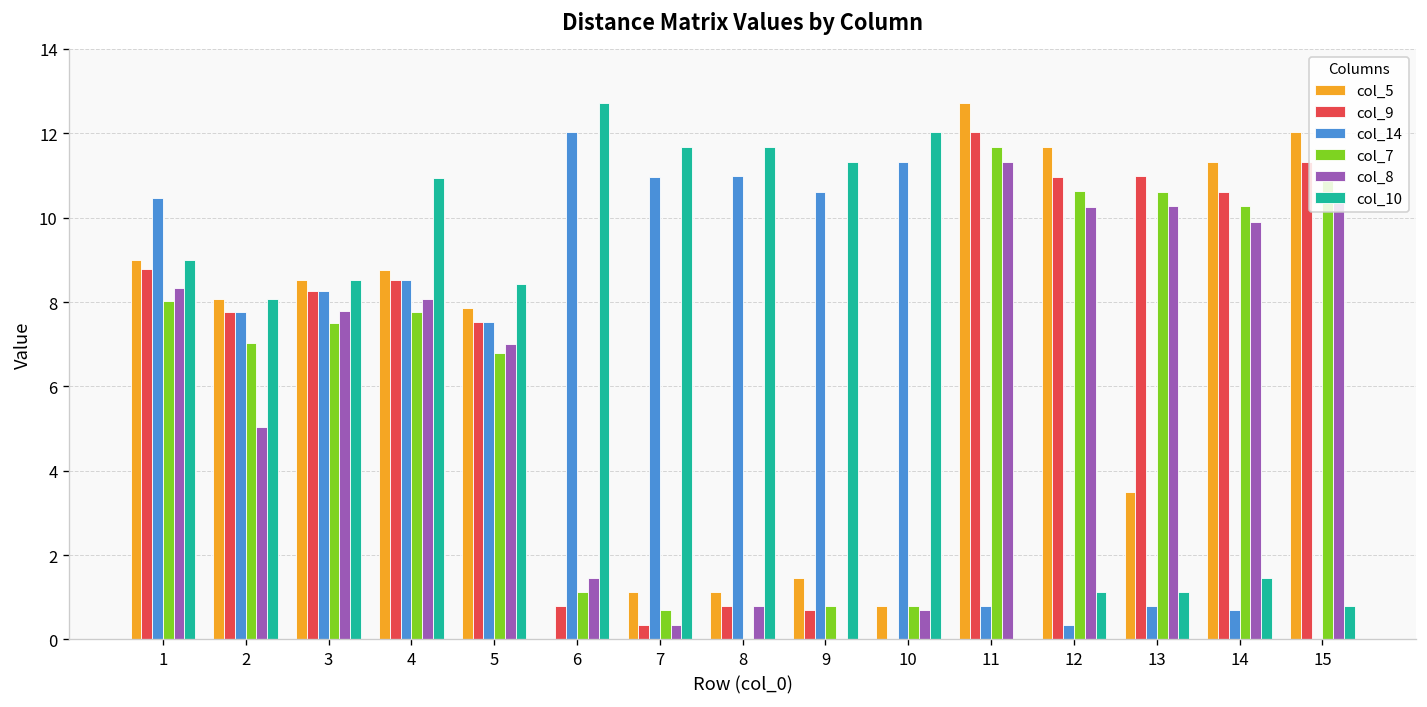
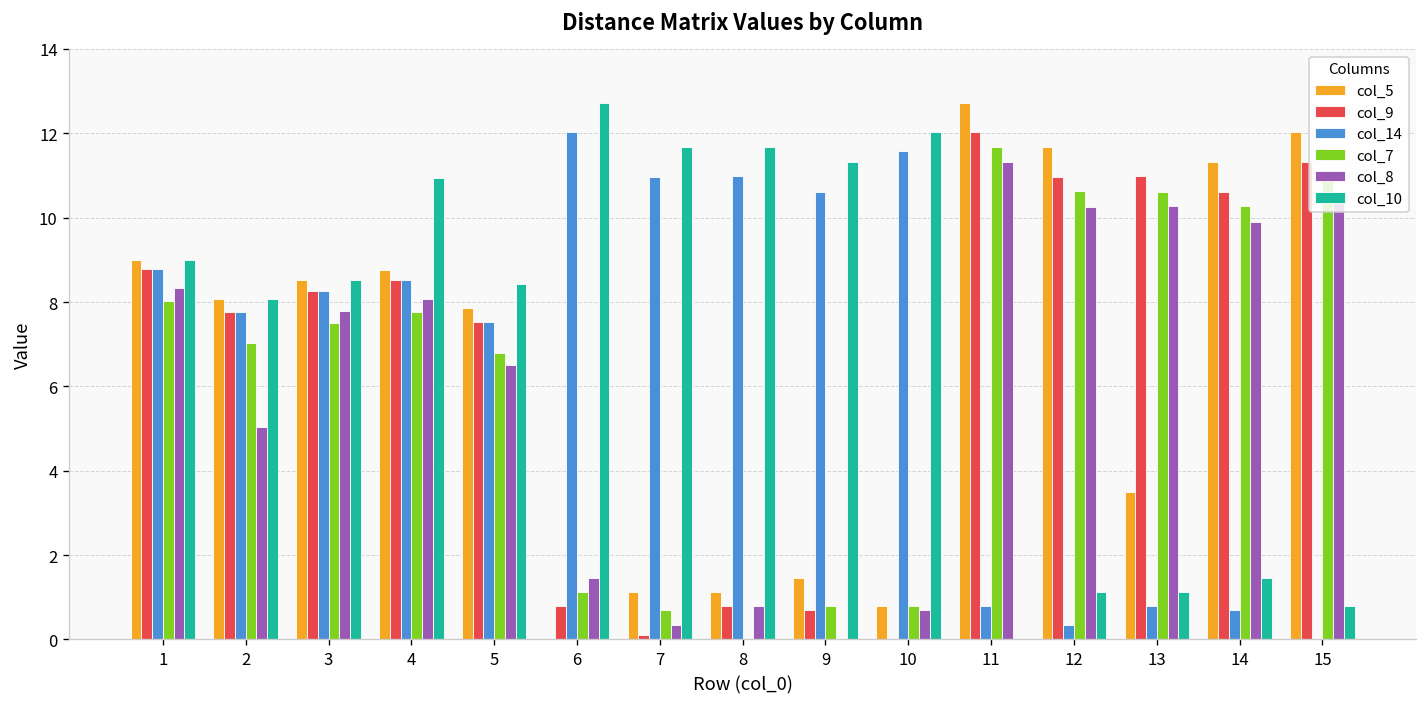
  {
    "col_5": {
      "1": 9.0,
      "2": 8.1,
      "3": 8.5,
      "4": 8.8,
      "5": 7.9,
      "6": 0.0,
      "7": 1.1,
      "8": 1.1,
      "9": 1.5,
      "10": 0.8,
      "11": 12.7,
      "12": 11.7,
      "13": 3.5,
      "14": 11.3,
      "15": 12.0
    },
    "col_9": {
      "1": 8.8,
      "2": 7.8,
      "3": 8.3,
      "4": 8.5,
      "5": 7.5,
      "6": 0.8,
-     "7": 0.4,
+     "7": 0.1,
      "8": 0.8,
      "9": 0.7,
      "10": 0.0,
      "11": 12.0,
      "12": 11.0,
      "13": 11.0,
      "14": 10.6,
      "15": 11.3
    },
    "col_14": {
-     "1": 10.5,
+     "1": 8.8,
      "2": 7.8,
      "3": 8.3,
      "4": 8.5,
      "5": 7.5,
      "6": 12.0,
      "7": 11.0,
      "8": 11.0,
      "9": 10.6,
-     "10": 11.3,
+     "10": 11.6,
      "11": 0.8,
      "12": 0.4,
      "13": 0.8,
      "14": 0.7,
      "15": 0.0
    },
    "col_7": {
      "1": 8.0,
      "2": 7.0,
      "3": 7.5,
      "4": 7.8,
      "5": 6.8,
      "6": 1.1,
      "7": 0.7,
      "8": 0.0,
      "9": 0.8,
      "10": 0.8,
      "11": 11.7,
      "12": 10.6,
      "13": 10.6,
      "14": 10.3
    },
    "col_8": {
      "1": 8.3,
      "2": 5.0,
      "3": 7.8,
      "4": 8.1,
-     "5": 7.0,
+     "5": 6.5,
      "6": 1.5,
      "7": 0.4,
      "8": 0.8,
      "9": 0.0,
      "10": 0.7,
      "11": 11.3,
      "12": 10.3,
      "13": 10.3,
      "14": 9.9
    },
    "col_10": {
      "1": 9.0,
      "2": 8.1,
      "3": 8.5,
      "4": 10.9,
      "5": 8.4,
      "6": 12.7,
      "7": 11.7,
      "8": 11.7,
      "9": 11.3,
      "10": 12.0,
      "11": 0.0,
      "12": 1.1,
      "13": 1.1,
      "14": 1.5,
      "15": 0.8
    }
  }
